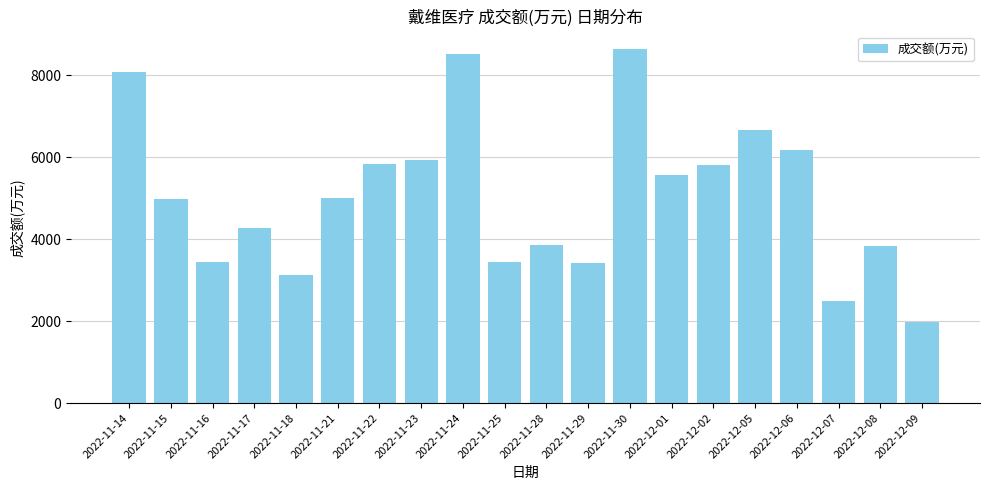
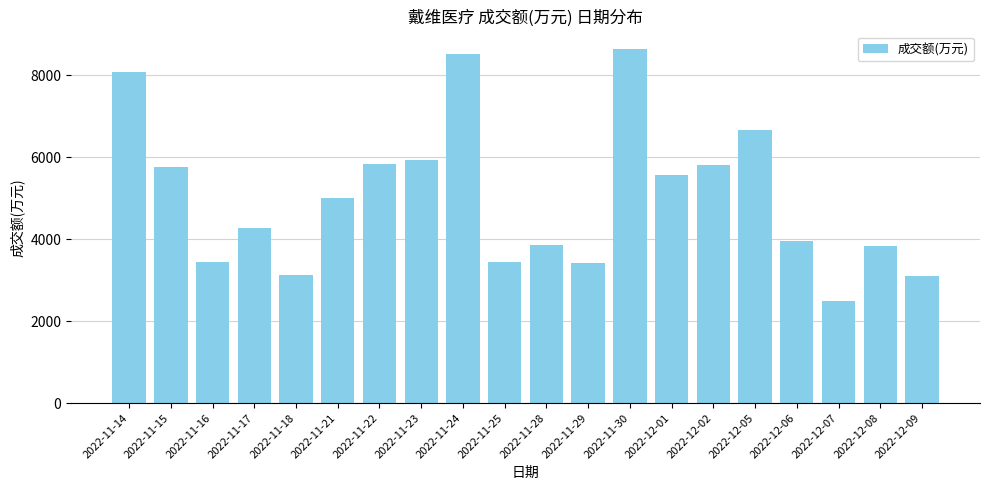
  {
    "2022-11-14": 8100,
-   "2022-11-15": 5000,
+   "2022-11-15": 5800,
    "2022-11-16": 3400,
    "2022-11-17": 4300,
    "2022-11-18": 3100,
    "2022-11-21": 5000,
    "2022-11-22": 5800,
    "2022-11-23": 5900,
    "2022-11-24": 8500,
    "2022-11-25": 3500,
    "2022-11-28": 3800,
    "2022-11-29": 3400,
    "2022-11-30": 8600,
    "2022-12-01": 5600,
    "2022-12-02": 5800,
    "2022-12-05": 6700,
-   "2022-12-06": 6200,
+   "2022-12-06": 4000,
    "2022-12-07": 2500,
    "2022-12-08": 3800,
-   "2022-12-09": 2000
+   "2022-12-09": 3100
  }
